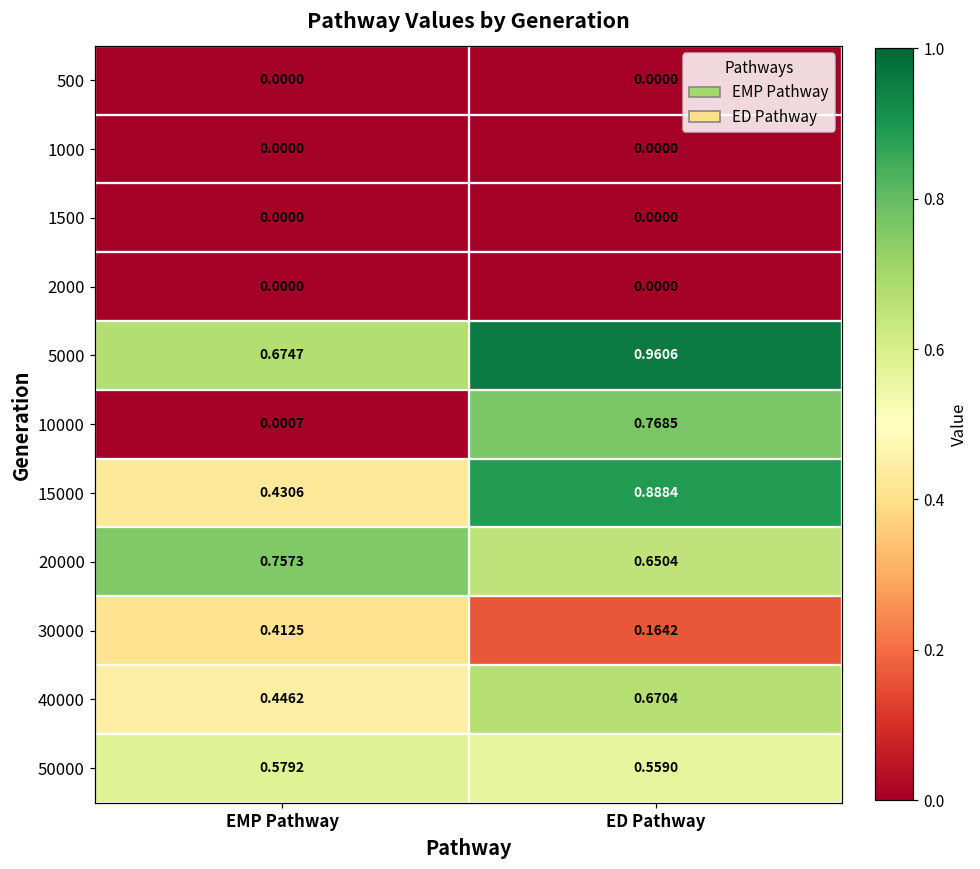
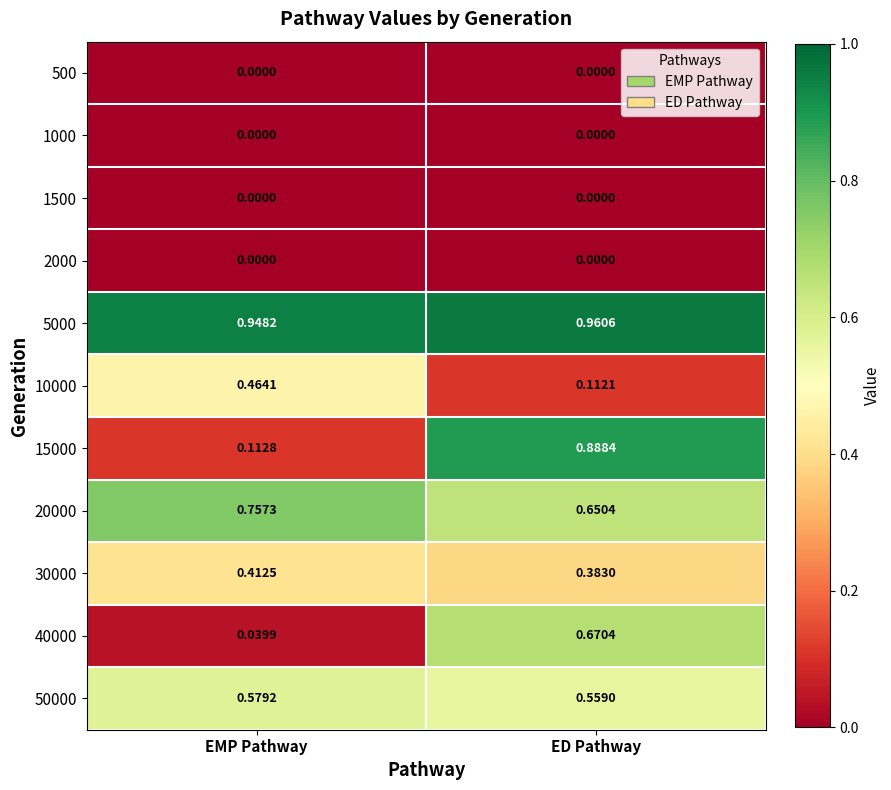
  {
    "500": {
      "EMP Pathway": 0.0000,
      "ED Pathway": 0.0000
    },
    "1000": {
      "EMP Pathway": 0.0000,
      "ED Pathway": 0.0000
    },
    "1500": {
      "EMP Pathway": 0.0000,
      "ED Pathway": 0.0000
    },
    "2000": {
      "EMP Pathway": 0.0000,
      "ED Pathway": 0.0000
    },
    "5000": {
-     "EMP Pathway": 0.6747,
+     "EMP Pathway": 0.9482,
      "ED Pathway": 0.9606
    },
    "10000": {
-     "EMP Pathway": 0.0007,
-     "ED Pathway": 0.7685
+     "EMP Pathway": 0.4641,
+     "ED Pathway": 0.1121
    },
    "15000": {
-     "EMP Pathway": 0.4306,
+     "EMP Pathway": 0.1128,
      "ED Pathway": 0.8884
    },
    "20000": {
      "EMP Pathway": 0.7573,
      "ED Pathway": 0.6504
    },
    "30000": {
      "EMP Pathway": 0.4125,
-     "ED Pathway": 0.1642
+     "ED Pathway": 0.3830
    },
    "40000": {
-     "EMP Pathway": 0.4462,
+     "EMP Pathway": 0.0399,
      "ED Pathway": 0.6704
    },
    "50000": {
      "EMP Pathway": 0.5792,
      "ED Pathway": 0.5590
    }
  }
